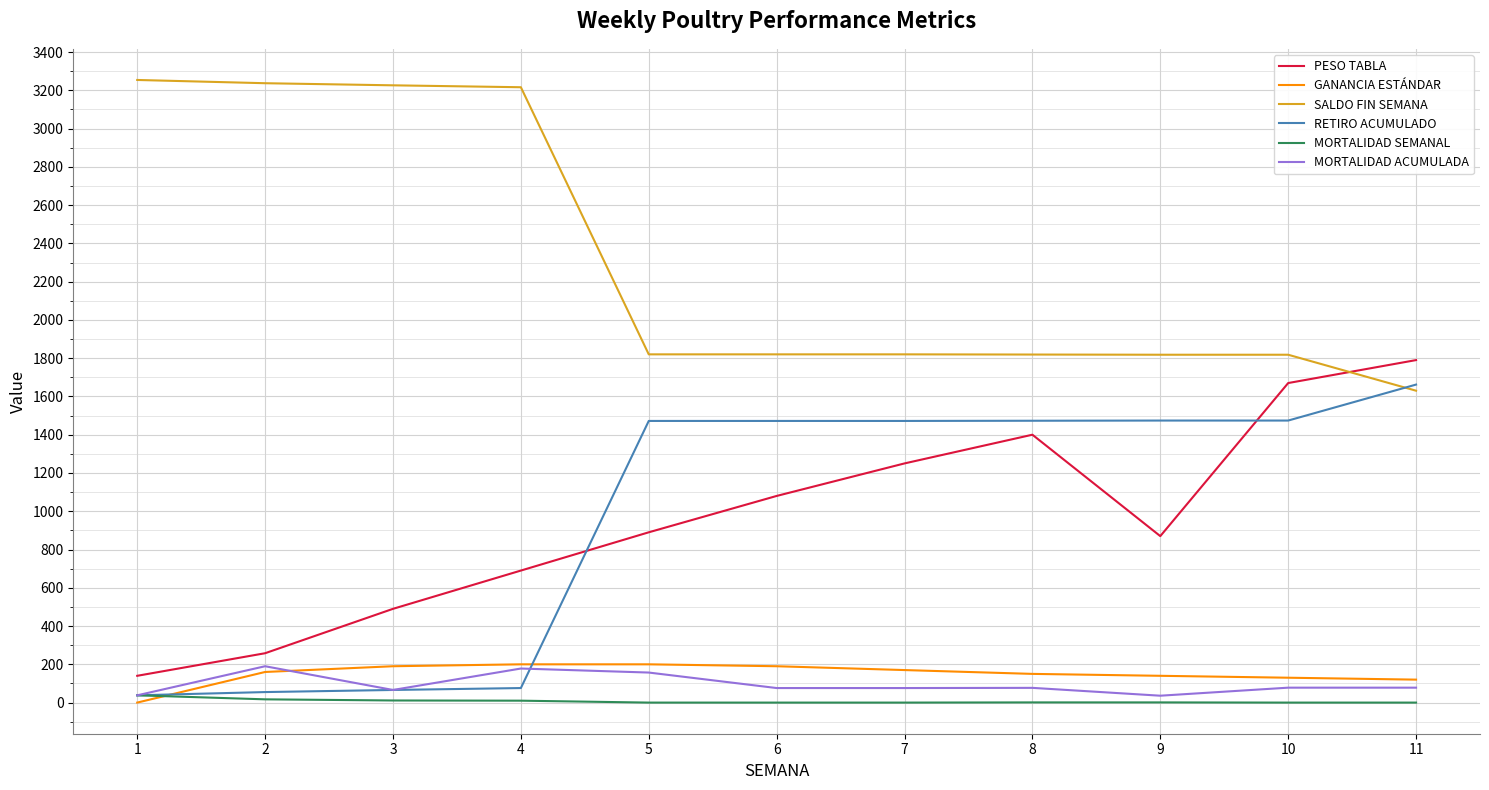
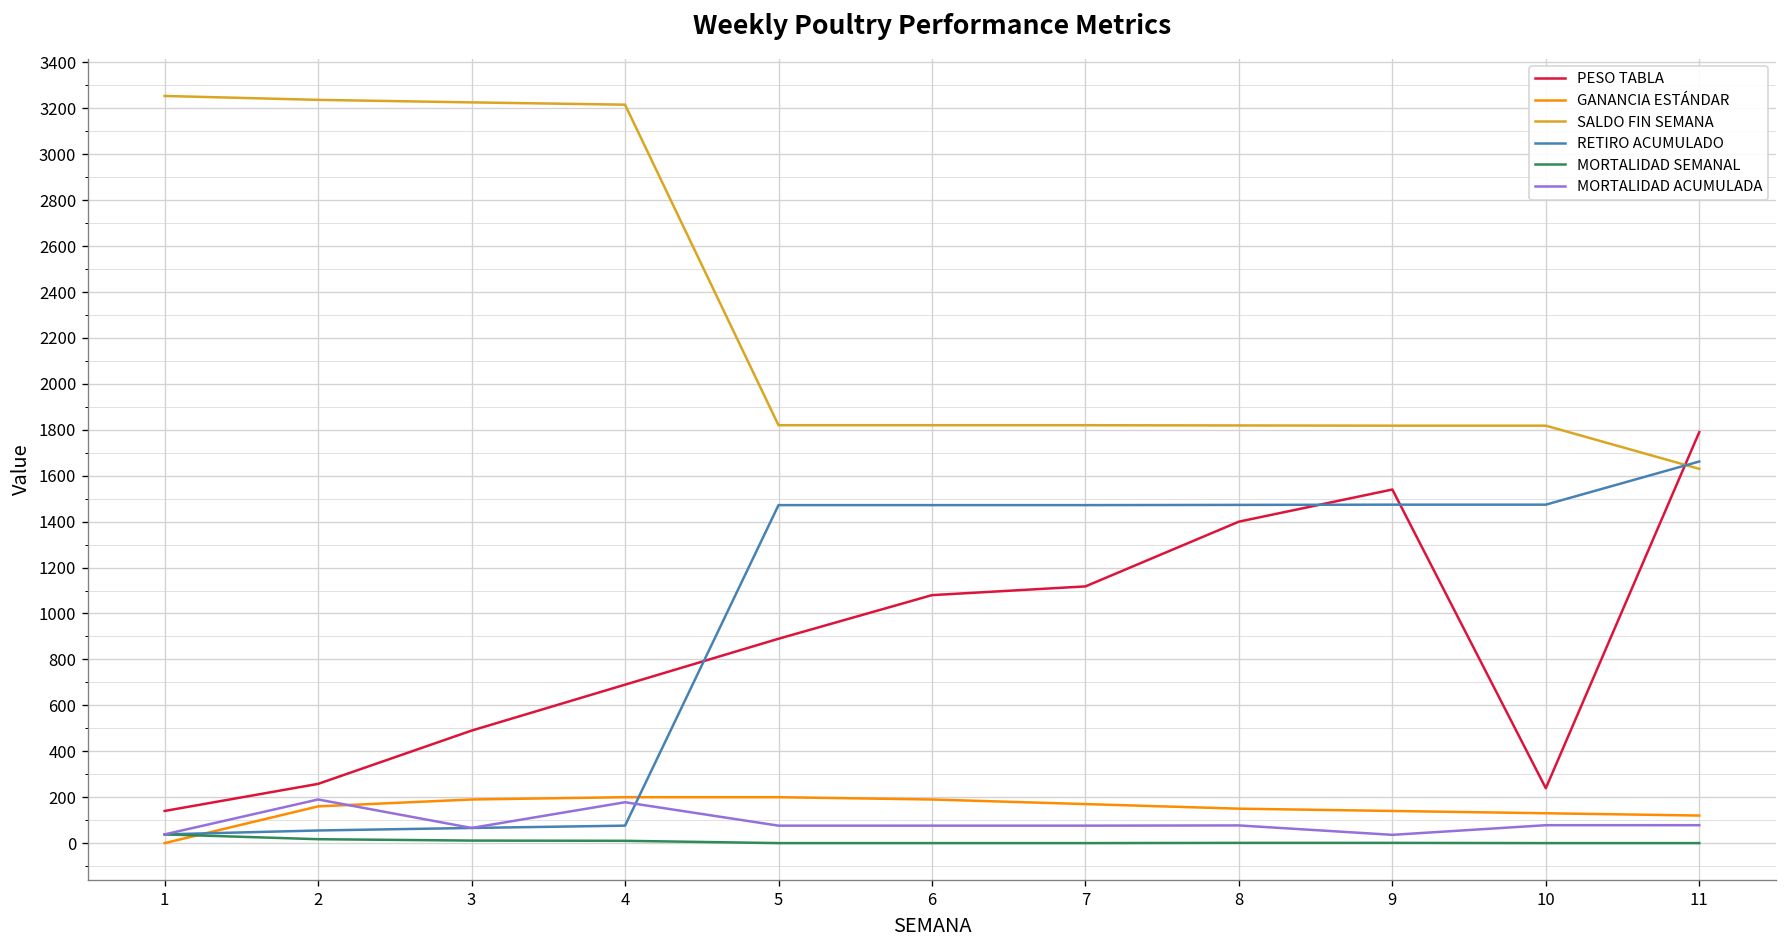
  {
    "PESO TABLA": {
      "1": 140,
      "2": 260,
      "3": 490,
      "4": 690,
      "5": 890,
      "6": 1080,
-     "7": 1250,
+     "7": 1120,
      "8": 1400,
-     "9": 870,
-     "10": 1670,
+     "9": 1540,
+     "10": 240,
      "11": 1790
    },
    "RETIRO ACUMULADO": {
      "2": 60,
      "4": 80,
      "5": 1470,
      "6": 1470,
      "7": 1470,
      "8": 1470,
      "9": 1470,
      "10": 1470,
      "11": 1660
    },
    "MORTALIDAD SEMANAL": {
      "2": 20,
      "3": 10,
      "4": 10,
      "5": 0,
      "6": 0,
      "7": 0,
      "8": 0,
      "9": 0,
      "10": 0,
      "11": 0
    },
    "MORTALIDAD ACUMULADA": {
      "2": 190,
      "4": 180,
-     "5": 160,
+     "5": 80,
      "6": 80,
      "7": 80,
      "8": 80,
      "9": 40,
      "10": 80,
      "11": 80
    }
  }
